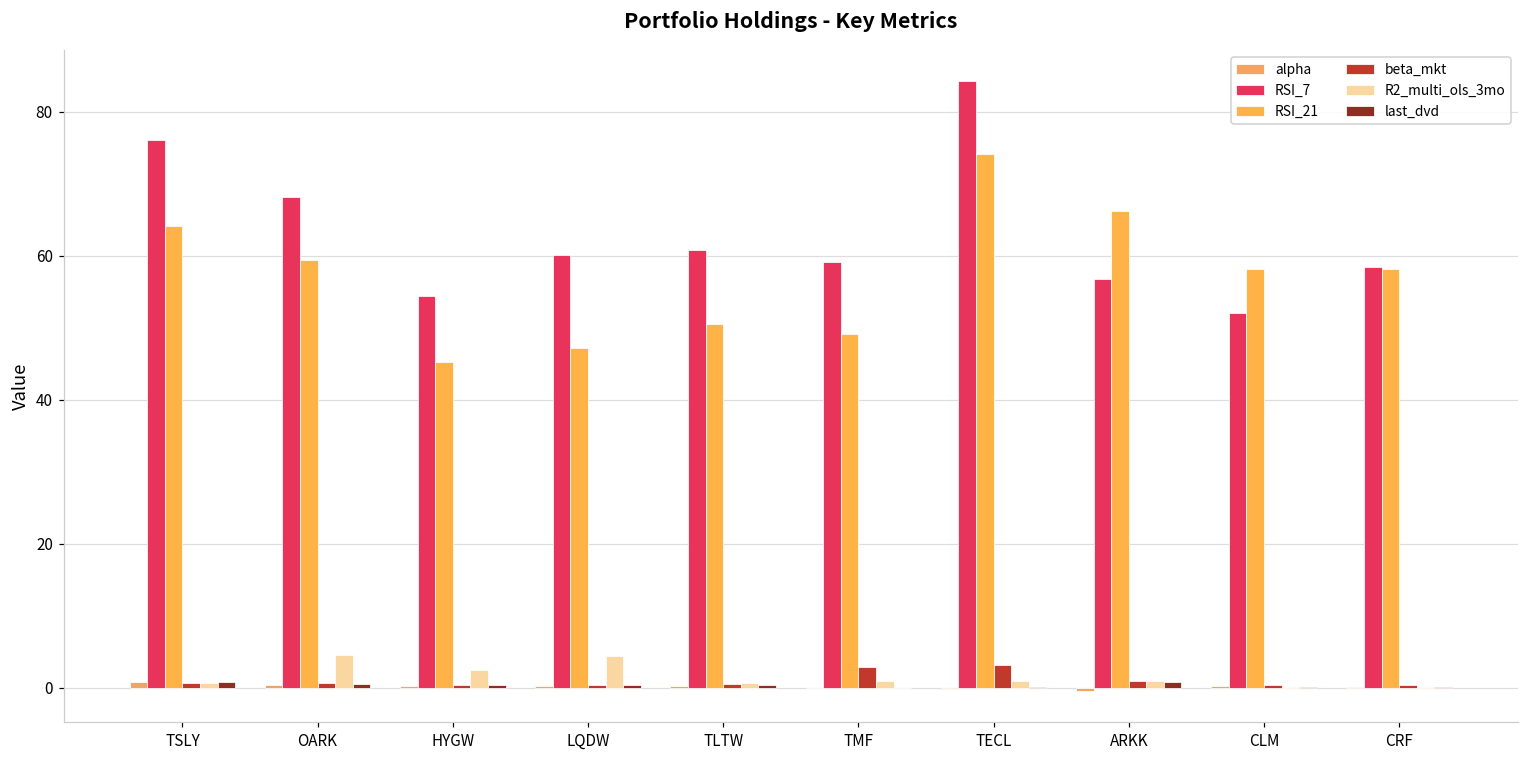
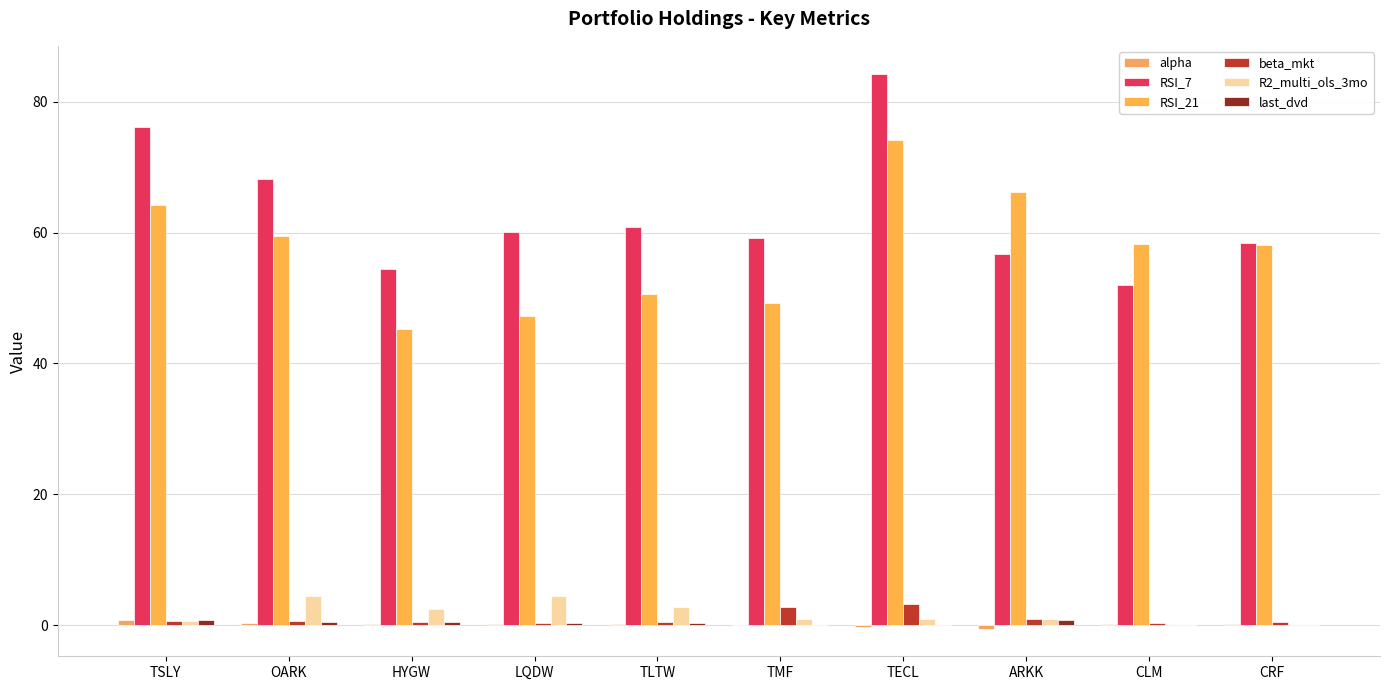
  {
    "RSI_7": {
      "TSLY": 76,
      "OARK": 68,
      "HYGW": 54,
      "LQDW": 60,
      "TLTW": 61,
      "TMF": 59,
      "TECL": 84,
      "ARKK": 57,
      "CLM": 52,
      "CRF": 58
    },
    "R2_multi_ols_3mo": {
      "TSLY": 1,
      "OARK": 5,
      "HYGW": 2,
      "LQDW": 4,
-     "TLTW": 1,
+     "TLTW": 3,
      "TMF": 1,
      "TECL": 1,
      "ARKK": 1
    }
  }
